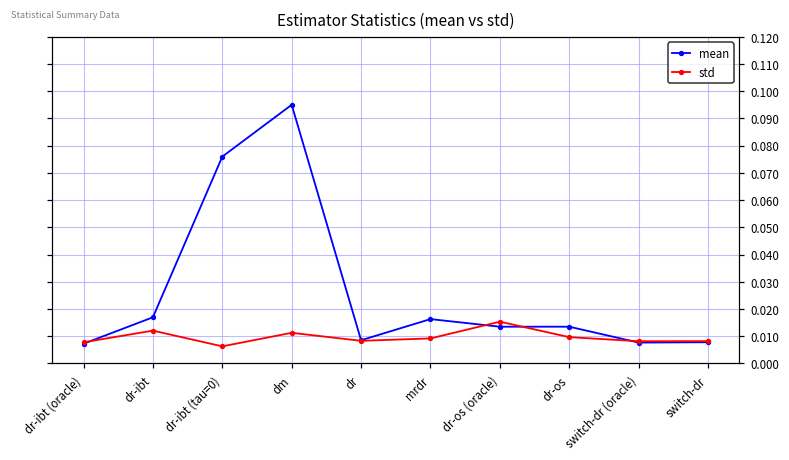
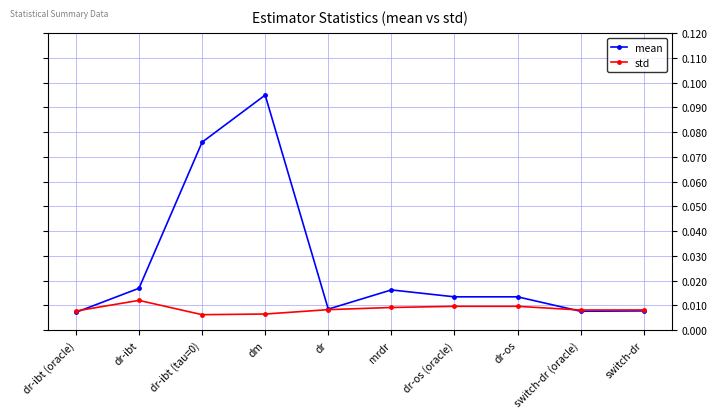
  {
    "mean": {
      "dr-ibt": 0.017,
      "dr-ibt (tau=0)": 0.076,
      "dm": 0.095,
      "mrdr": 0.016,
      "dr-os (oracle)": 0.013,
      "dr-os": 0.013
    },
    "std": {
      "dr-ibt": 0.012,
      "dr-ibt (tau=0)": 0.006,
-     "dm": 0.011,
+     "dm": 0.007,
      "mrdr": 0.009,
-     "dr-os (oracle)": 0.015,
+     "dr-os (oracle)": 0.010,
      "dr-os": 0.010
    }
  }
